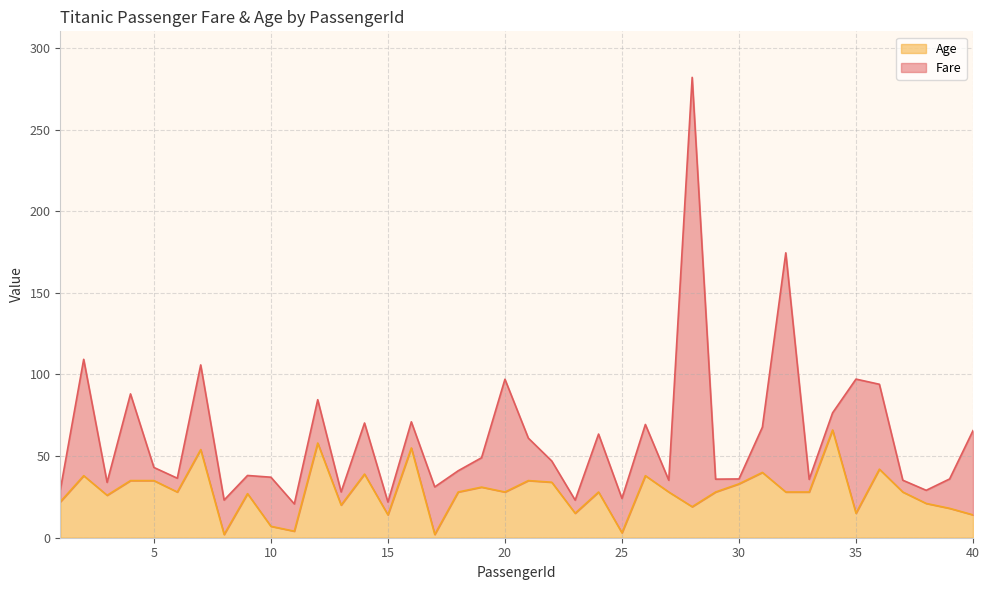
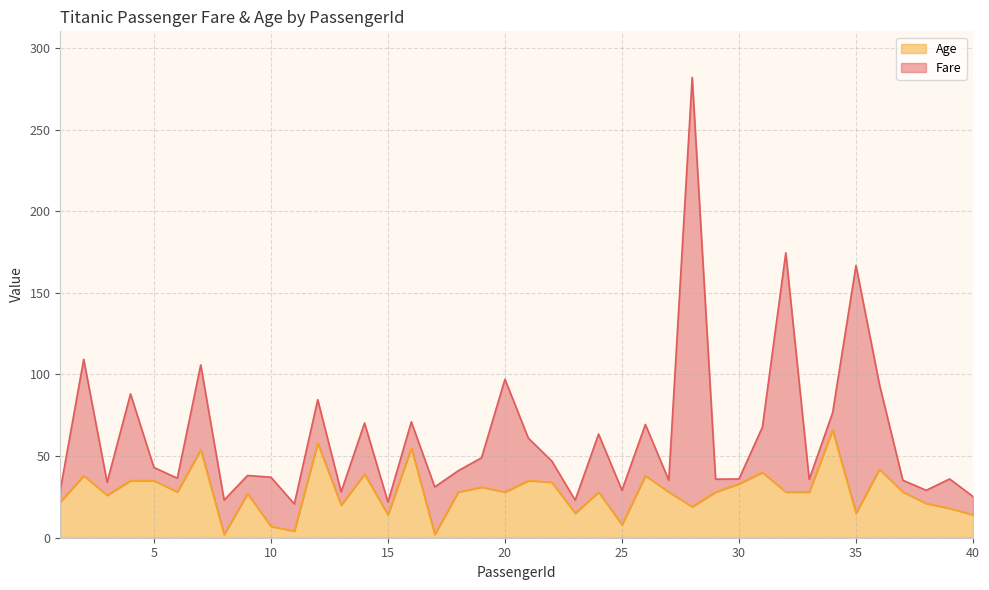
  {
    "Age": {
      "5": 35,
      "10": 7,
      "15": 14,
      "20": 28,
-     "25": 3,
+     "25": 8,
      "30": 33,
      "35": 15,
      "40": 14
    },
    "Fare": {
      "5": 8,
      "10": 30,
      "15": 8,
      "20": 69,
      "25": 21,
      "30": 3,
-     "35": 82,
-     "40": 52
+     "35": 152,
+     "40": 11
    }
  }
